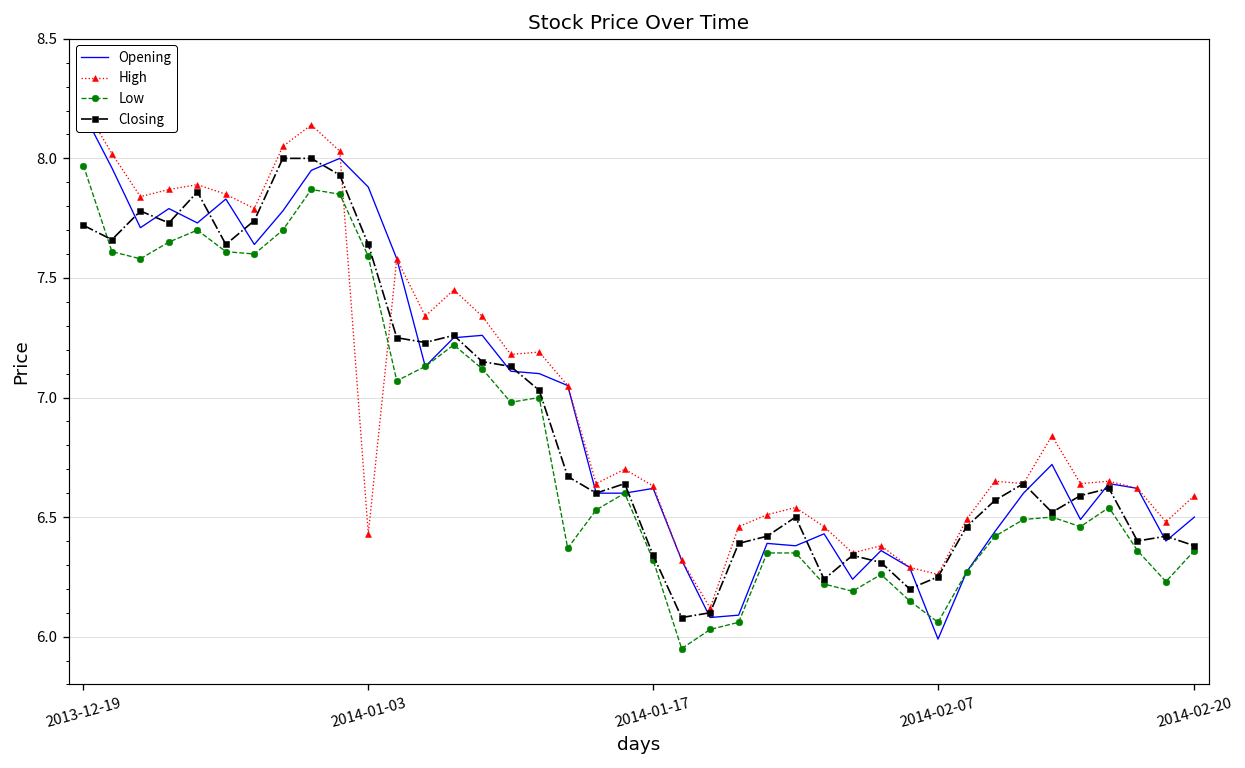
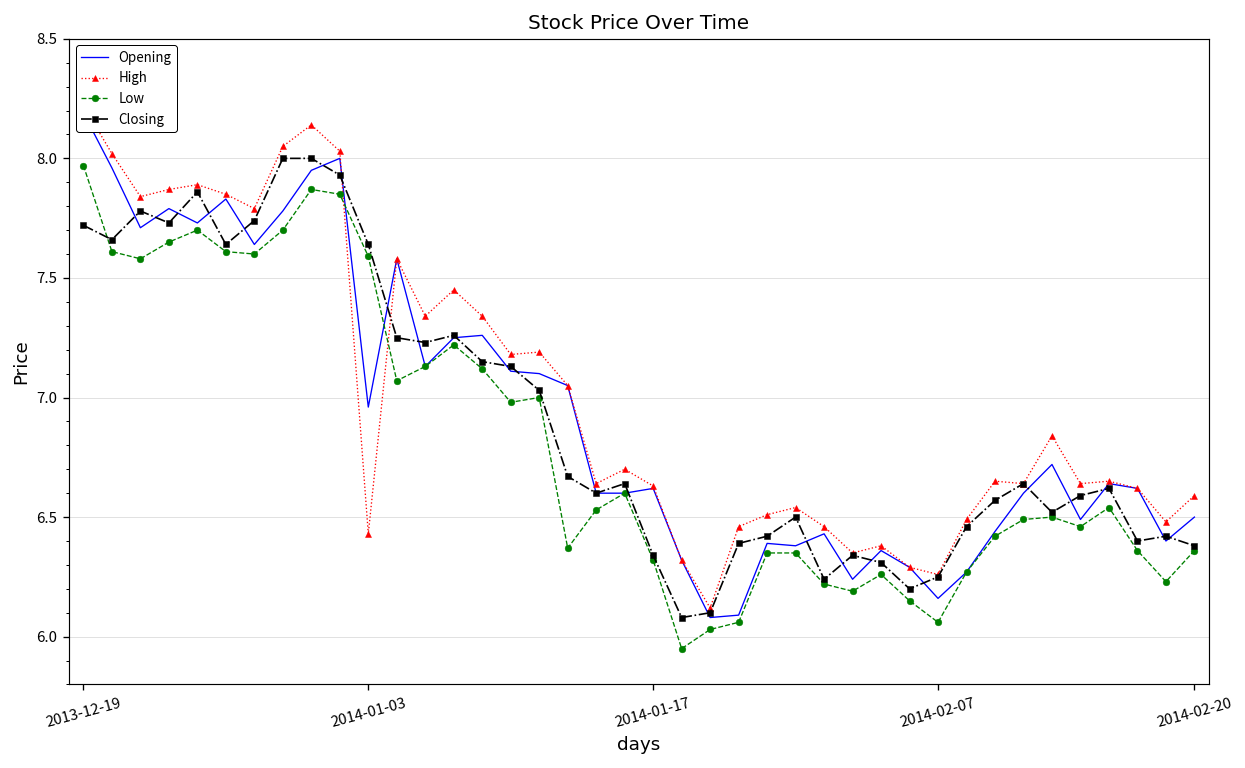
  {
    "Opening": {
-     "2014-01-03": 7.88,
-     "2014-02-07": 5.99,
+     "2014-01-03": 6.96,
+     "2014-02-07": 6.16,
      "2014-02-20": 6.50
    },
    "High": {
      "2014-01-03": 6.43,
      "2014-02-20": 6.59
    },
    "Low": {
      "2013-12-19": 7.97,
      "2014-01-03": 7.59,
      "2014-01-17": 6.32,
      "2014-02-07": 6.06,
      "2014-02-20": 6.36
    },
    "Closing": {
      "2013-12-19": 7.72,
      "2014-01-03": 7.64,
      "2014-01-17": 6.34,
      "2014-02-20": 6.38
    }
  }
